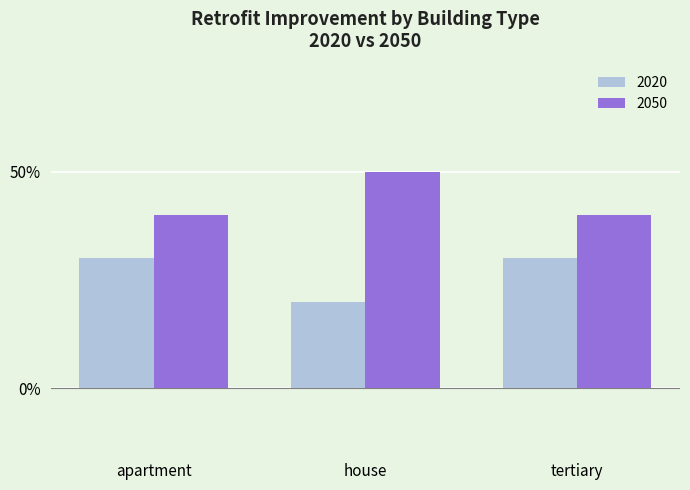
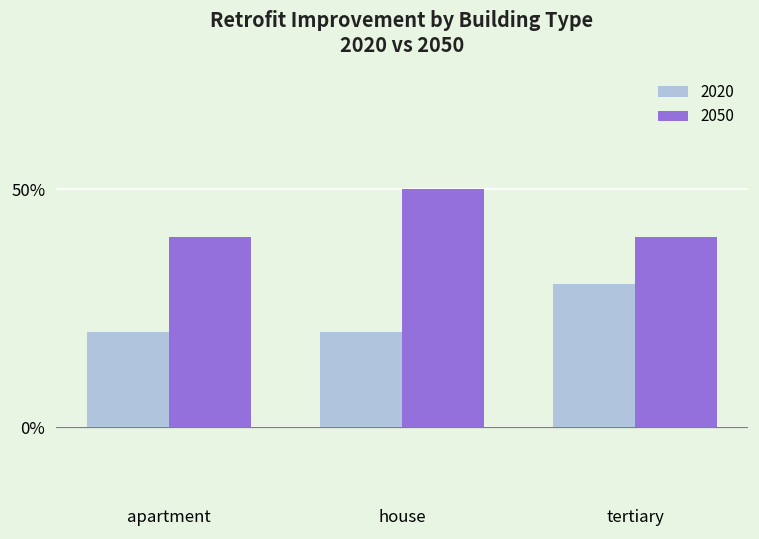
  {
    "2020": {
-     "apartment": "30%",
+     "apartment": "20%",
      "house": "20%",
      "tertiary": "30%"
    },
    "2050": {
      "apartment": "40%",
      "house": "50%",
      "tertiary": "40%"
    }
  }
